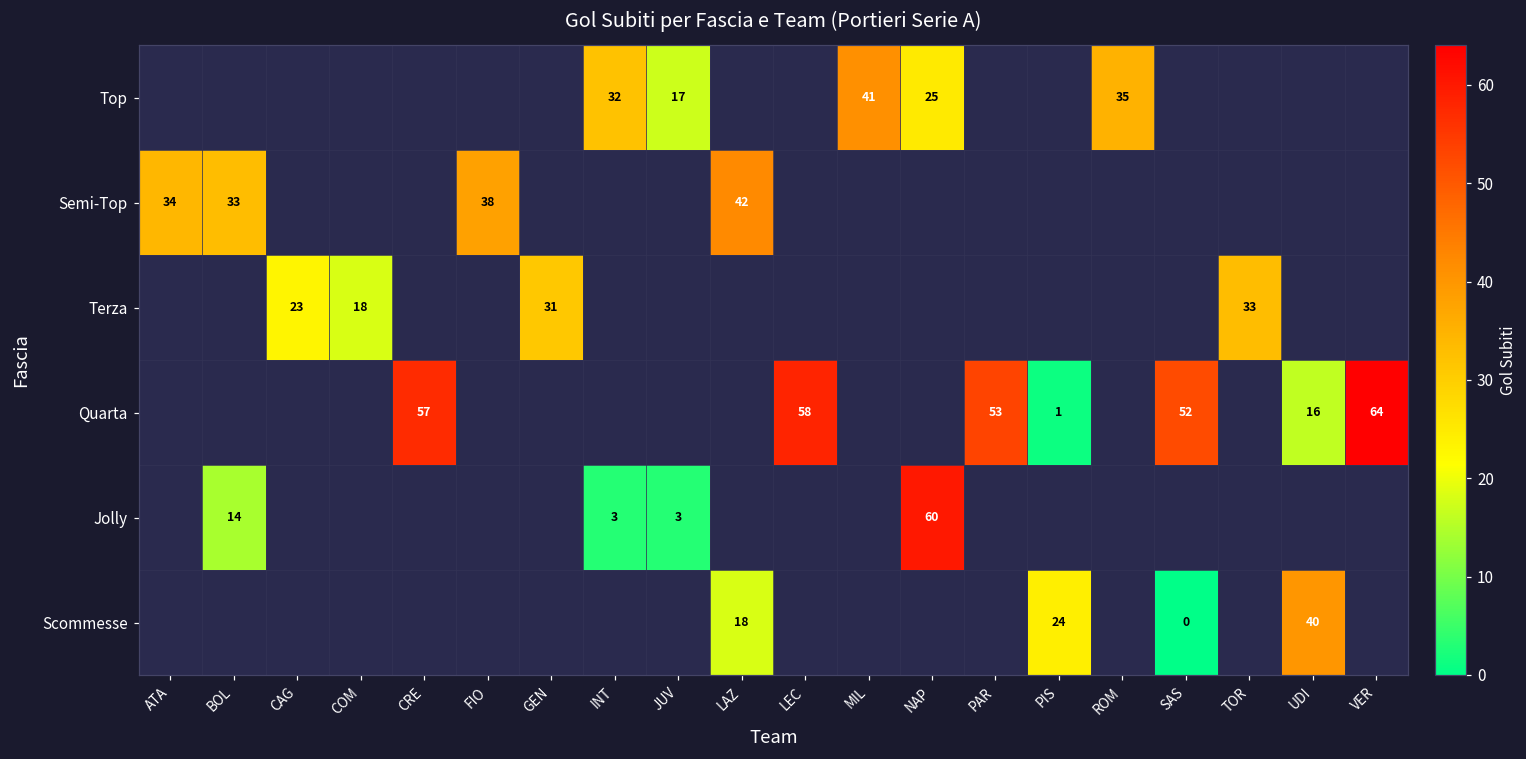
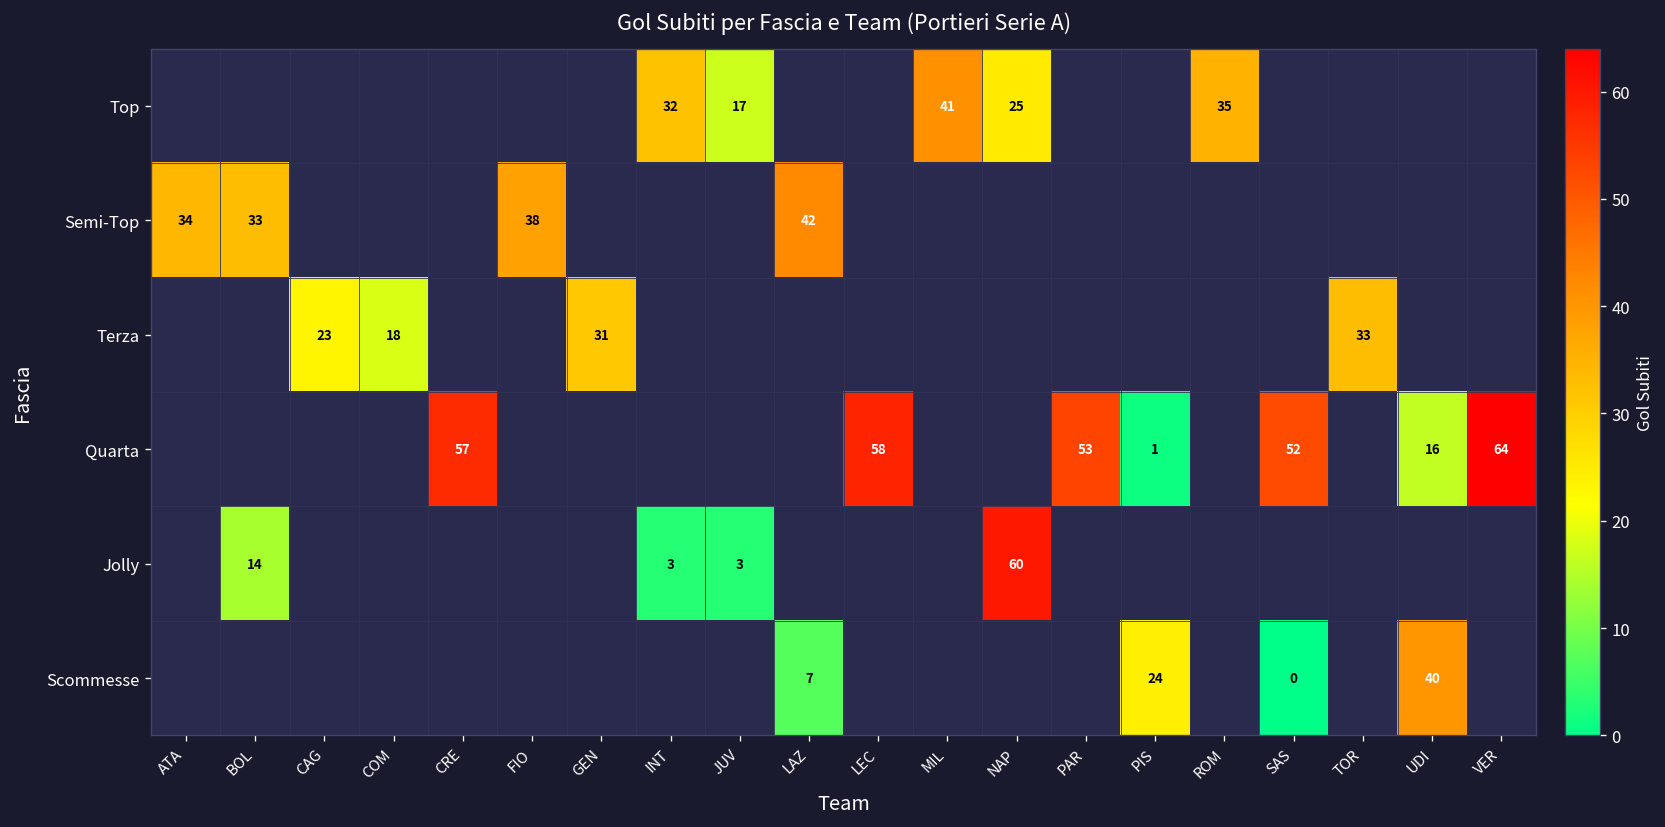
  {
    "Top": {
      "INT": 32,
      "JUV": 17,
      "MIL": 41,
      "NAP": 25,
      "ROM": 35
    },
    "Semi-Top": {
      "ATA": 34,
      "BOL": 33,
      "FIO": 38,
      "LAZ": 42
    },
    "Terza": {
      "CAG": 23,
      "COM": 18,
      "GEN": 31,
      "TOR": 33
    },
    "Quarta": {
      "CRE": 57,
      "LEC": 58,
      "PAR": 53,
      "PIS": 1,
      "SAS": 52,
      "UDI": 16,
      "VER": 64
    },
    "Jolly": {
      "BOL": 14,
      "INT": 3,
      "JUV": 3,
      "NAP": 60
    },
    "Scommesse": {
-     "LAZ": 18,
+     "LAZ": 7,
      "PIS": 24,
      "SAS": 0,
      "UDI": 40
    }
  }
